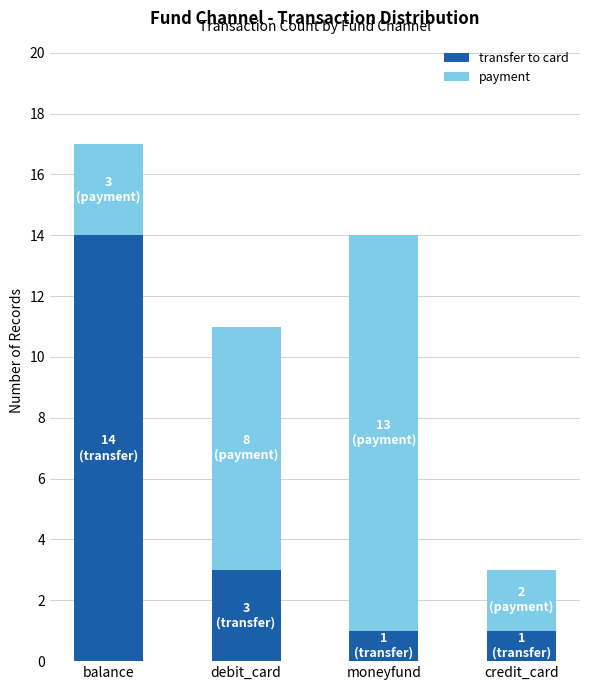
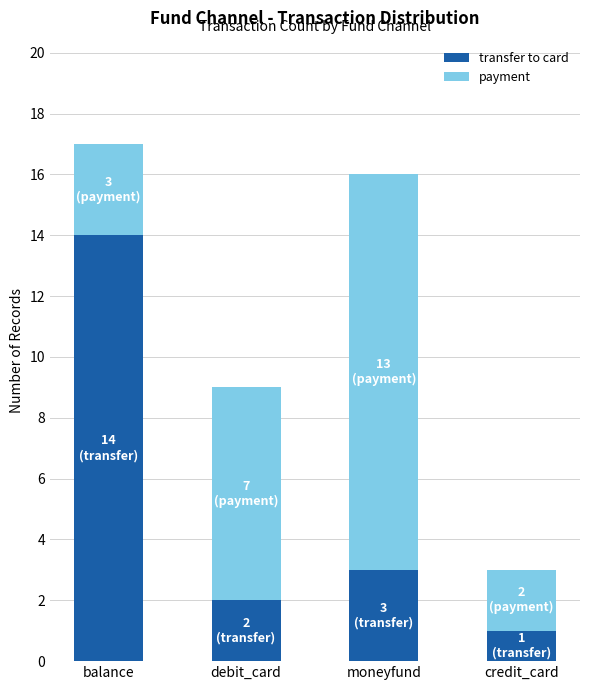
  {
    "transfer to card": {
      "balance": 14,
-     "debit_card": 3,
-     "moneyfund": 1,
+     "debit_card": 2,
+     "moneyfund": 3,
      "credit_card": 1
    },
    "payment": {
      "balance": 3,
-     "debit_card": 8,
+     "debit_card": 7,
      "moneyfund": 13,
      "credit_card": 2
    }
  }
